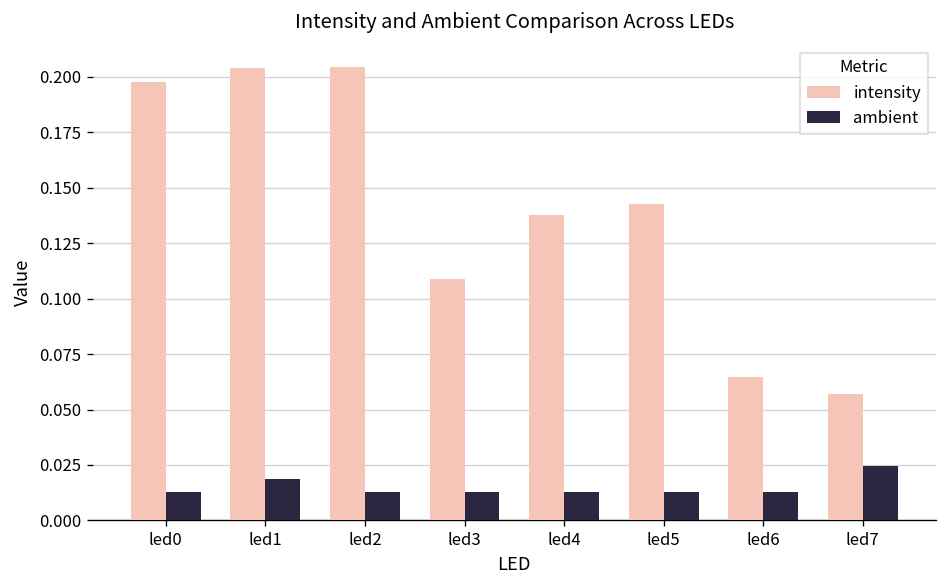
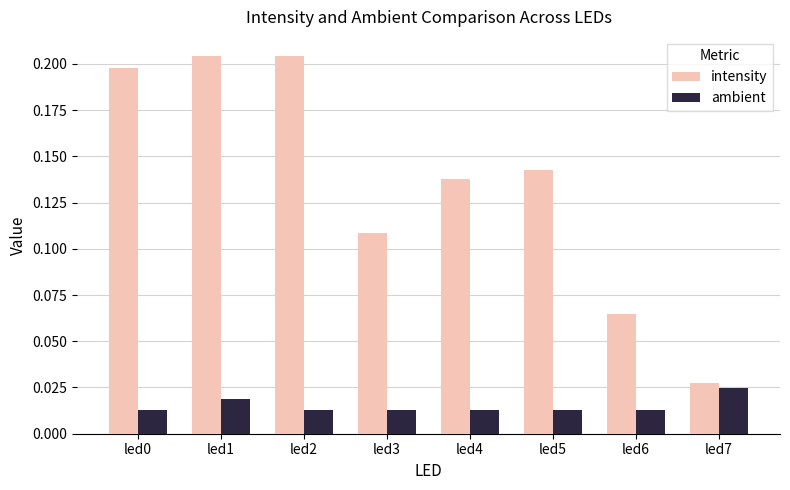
  {
    "intensity": {
      "led0": 0.198,
      "led1": 0.204,
      "led2": 0.204,
      "led3": 0.109,
      "led4": 0.138,
      "led5": 0.143,
      "led6": 0.065,
-     "led7": 0.057
+     "led7": 0.027
    },
    "ambient": {
      "led0": 0.013,
      "led1": 0.019,
      "led2": 0.013,
      "led3": 0.013,
      "led4": 0.013,
      "led5": 0.013,
      "led6": 0.013,
      "led7": 0.025
    }
  }
